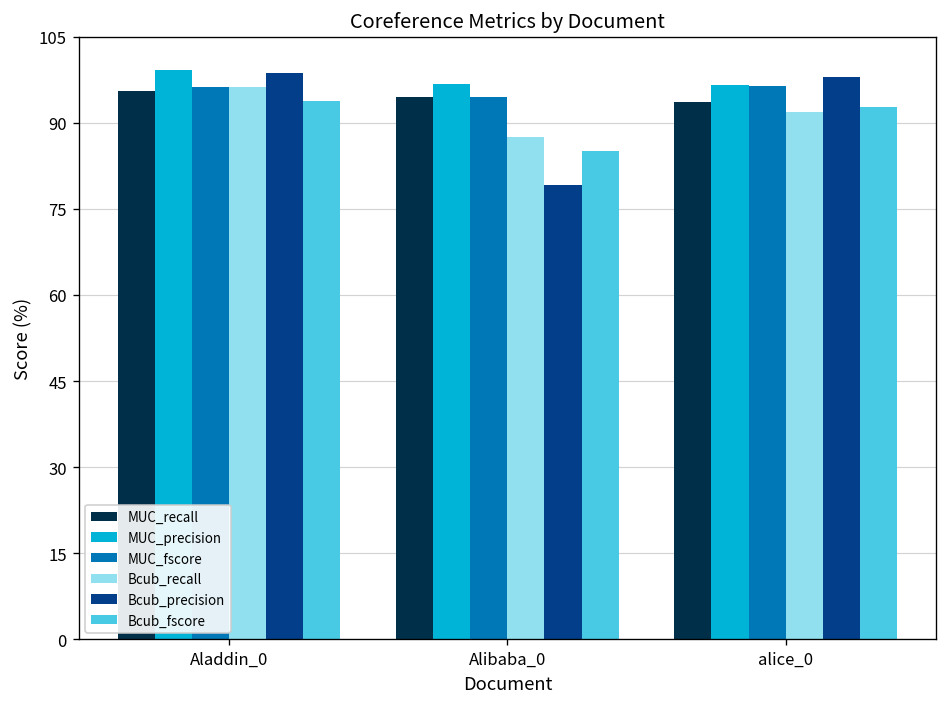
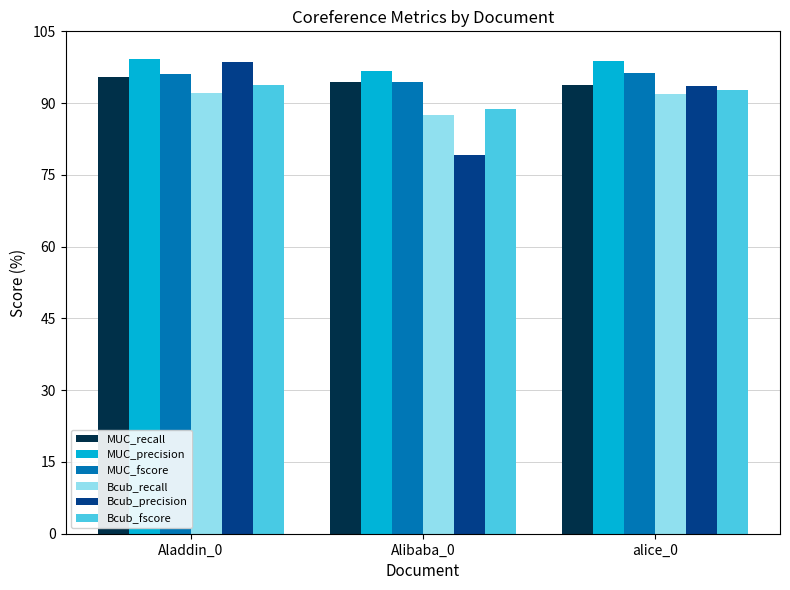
  {
    "MUC_recall": {
      "Aladdin_0": 96,
      "Alibaba_0": 94,
      "alice_0": 94
    },
    "MUC_precision": {
      "Aladdin_0": 99,
      "Alibaba_0": 97,
-     "alice_0": 97
+     "alice_0": 99
    },
    "MUC_fscore": {
      "Aladdin_0": 96,
      "Alibaba_0": 94,
      "alice_0": 96
    },
    "Bcub_recall": {
-     "Aladdin_0": 96,
+     "Aladdin_0": 92,
      "Alibaba_0": 87,
      "alice_0": 92
    },
    "Bcub_precision": {
      "Aladdin_0": 99,
      "Alibaba_0": 79,
-     "alice_0": 98
+     "alice_0": 94
    },
    "Bcub_fscore": {
      "Aladdin_0": 94,
-     "Alibaba_0": 85,
+     "Alibaba_0": 89,
      "alice_0": 93
    }
  }
